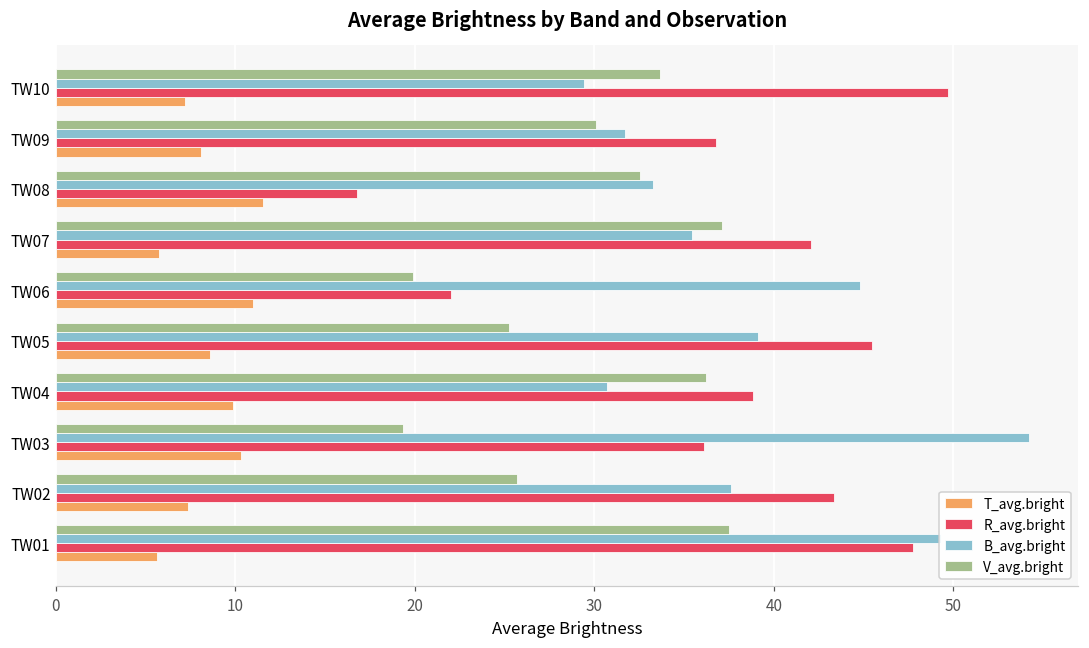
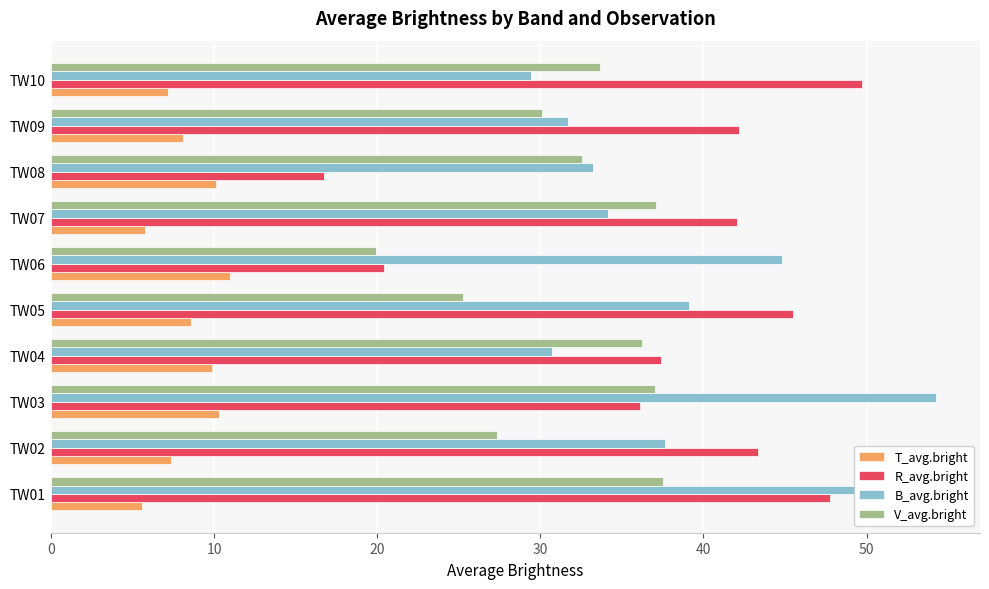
  {
    "T_avg.bright": {
      "TW10": 7.2,
      "TW09": 8.1,
-     "TW08": 11.6,
+     "TW08": 10.1,
      "TW07": 5.8,
      "TW06": 11.0,
      "TW05": 8.6,
      "TW04": 9.9,
      "TW03": 10.3,
      "TW02": 7.4,
      "TW01": 5.6
    },
    "R_avg.bright": {
      "TW10": 49.7,
-     "TW09": 36.8,
+     "TW09": 42.2,
      "TW08": 16.8,
      "TW07": 42.1,
-     "TW06": 22.0,
+     "TW06": 20.4,
      "TW05": 45.5,
-     "TW04": 38.9,
+     "TW04": 37.4,
      "TW03": 36.1,
      "TW02": 43.4,
      "TW01": 47.8
    },
    "B_avg.bright": {
      "TW10": 29.4,
      "TW09": 31.7,
      "TW08": 33.2,
-     "TW07": 35.4,
+     "TW07": 34.2,
      "TW06": 44.8,
      "TW05": 39.1,
      "TW04": 30.7,
      "TW03": 54.2,
      "TW02": 37.6
    },
    "V_avg.bright": {
      "TW10": 33.7,
      "TW09": 30.1,
      "TW08": 32.6,
      "TW07": 37.1,
      "TW06": 19.9,
      "TW05": 25.3,
      "TW04": 36.2,
-     "TW03": 19.3,
-     "TW02": 25.7,
+     "TW03": 37.0,
+     "TW02": 27.4,
      "TW01": 37.5
    }
  }
